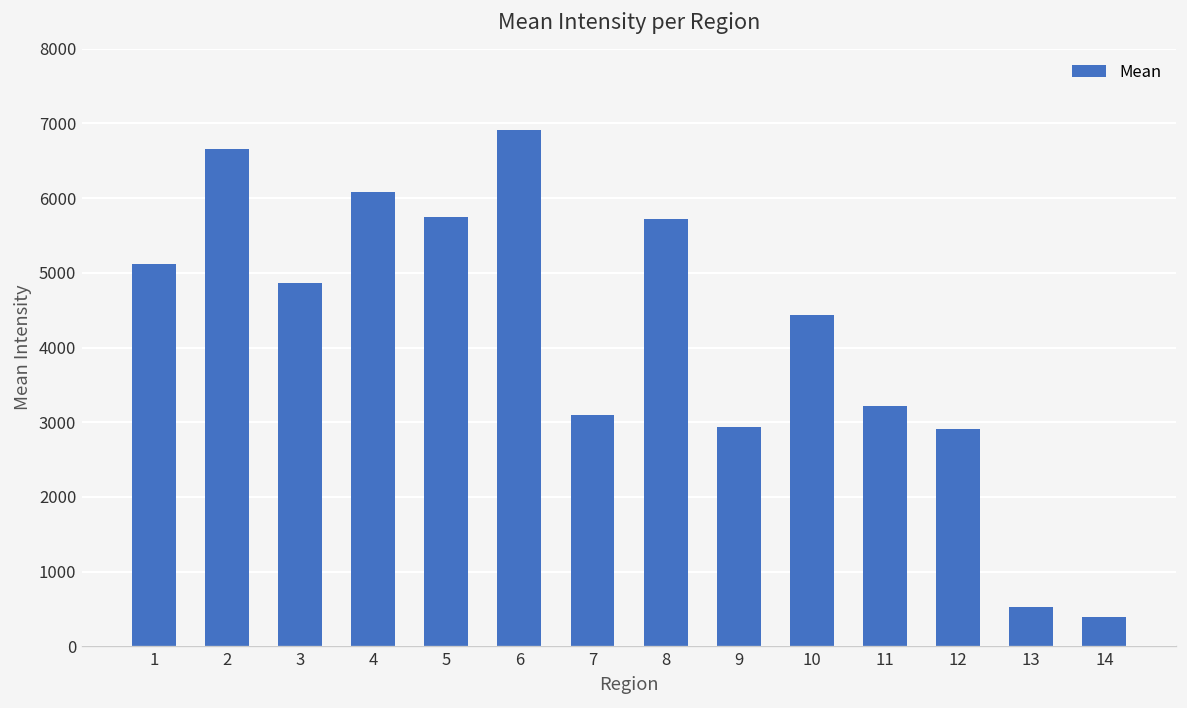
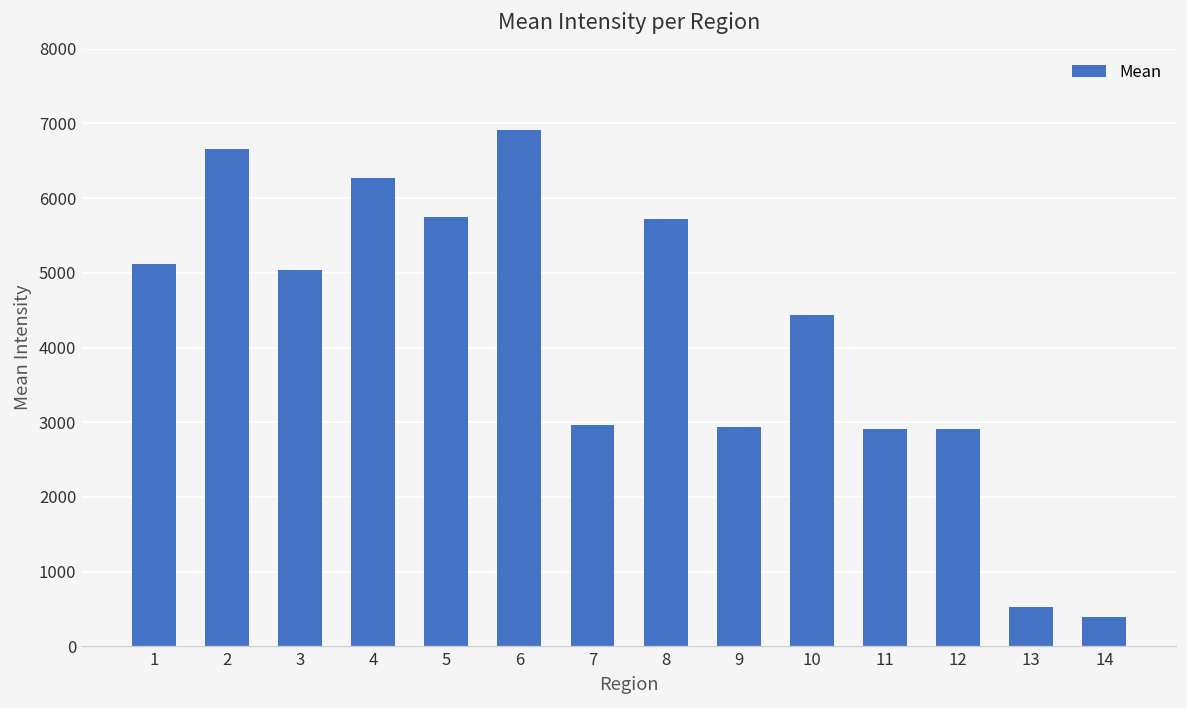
  {
    "1": 5100,
    "2": 6700,
-   "3": 4900,
-   "4": 6100,
+   "3": 5000,
+   "4": 6300,
    "5": 5800,
    "6": 6900,
-   "7": 3100,
+   "7": 3000,
    "8": 5700,
    "9": 2900,
    "10": 4400,
-   "11": 3200,
+   "11": 2900,
    "12": 2900,
    "13": 500,
    "14": 400
  }
